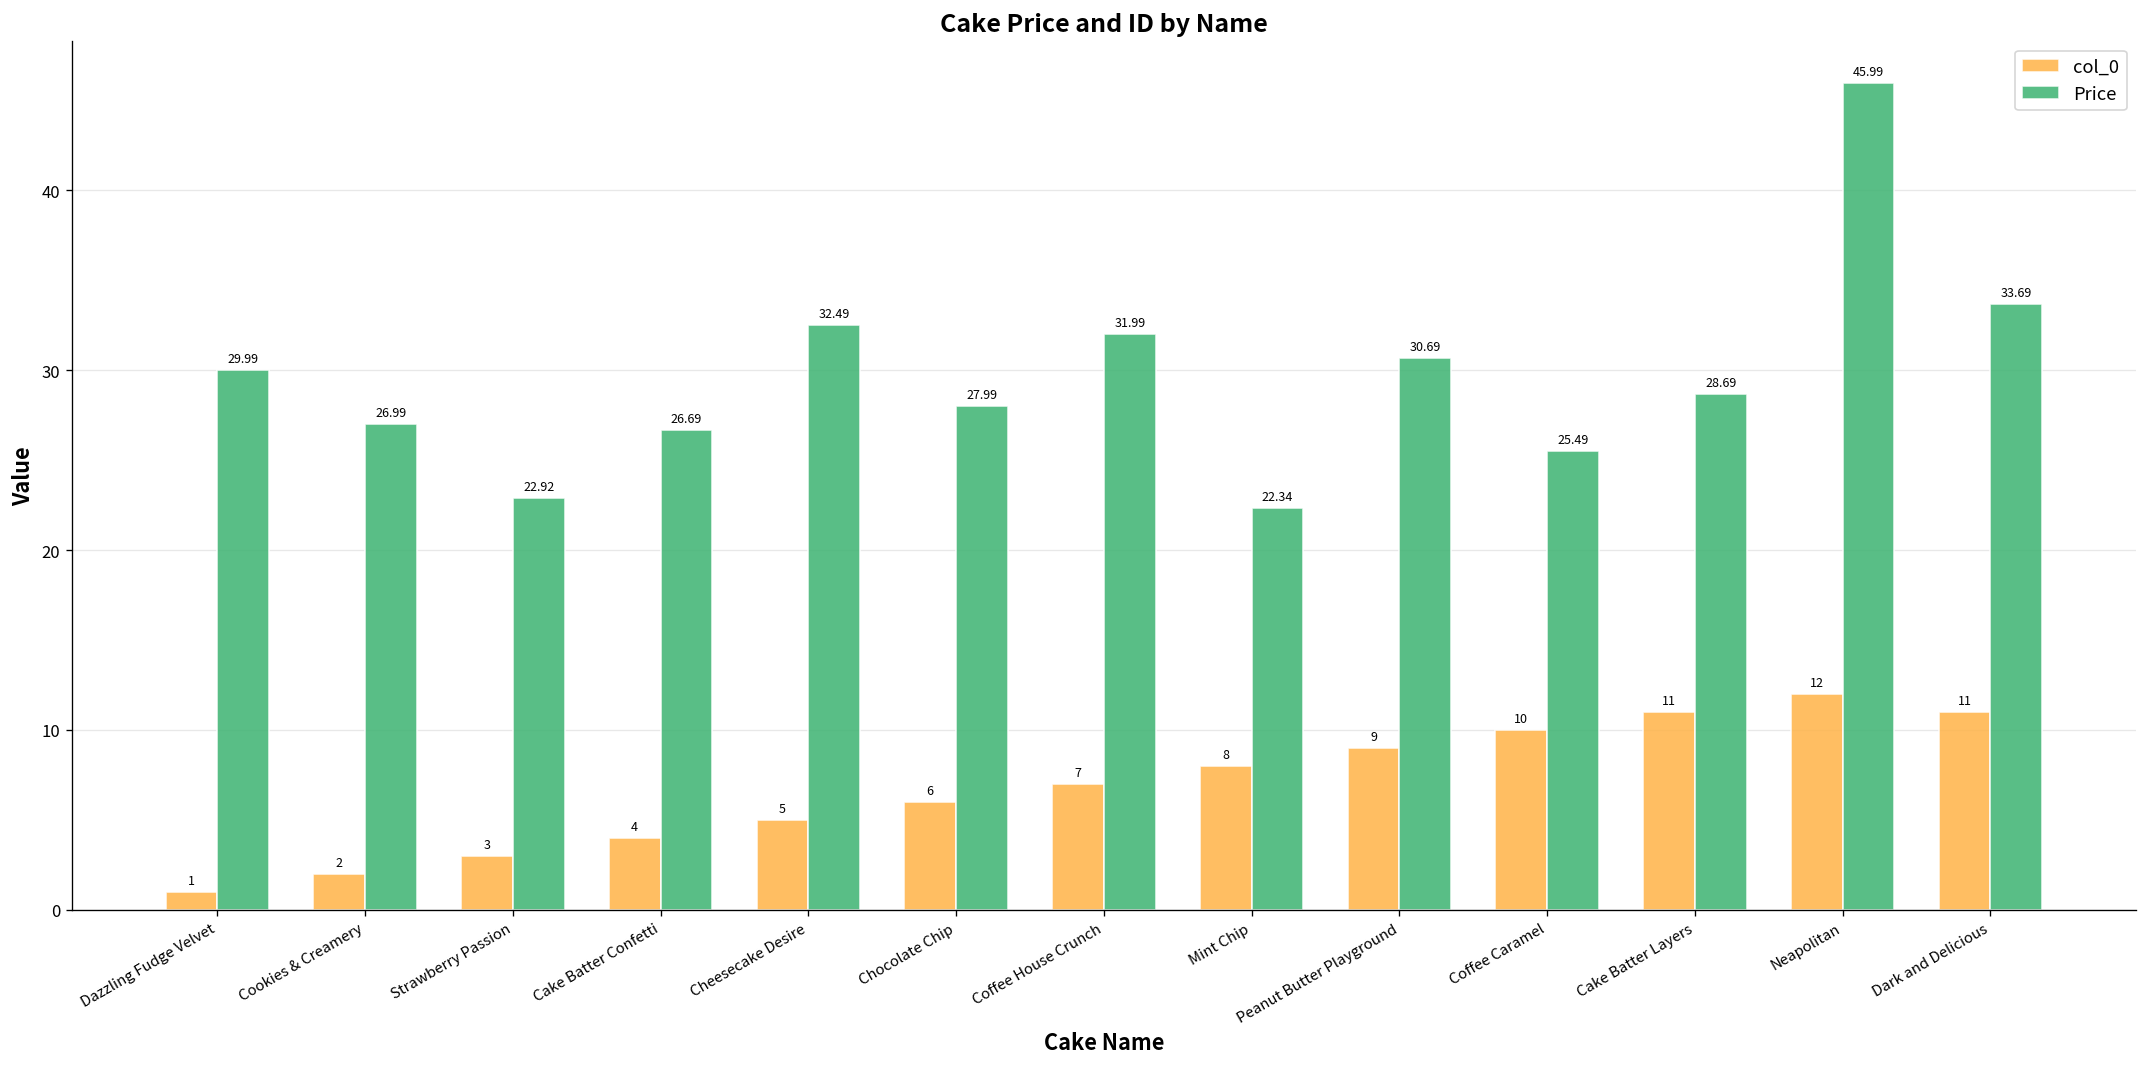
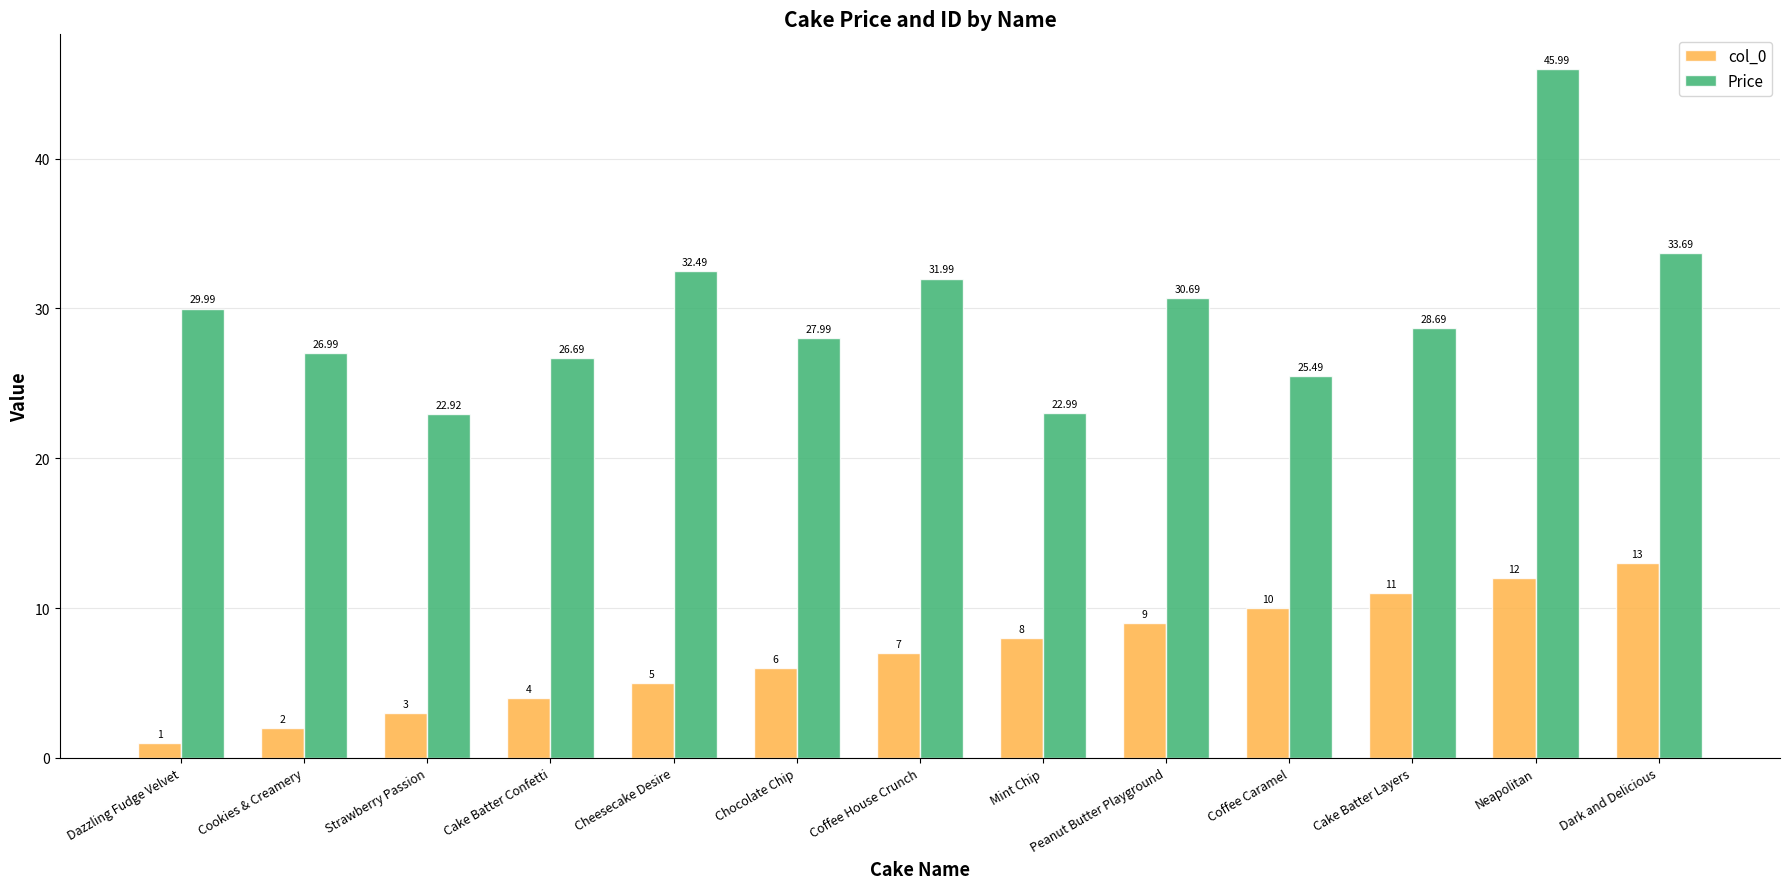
  {
    "col_0": {
      "Dazzling Fudge Velvet": 1,
      "Cookies & Creamery": 2,
      "Strawberry Passion": 3,
      "Cake Batter Confetti": 4,
      "Cheesecake Desire": 5,
      "Chocolate Chip": 6,
      "Coffee House Crunch": 7,
      "Mint Chip": 8,
      "Peanut Butter Playground": 9,
      "Coffee Caramel": 10,
      "Cake Batter Layers": 11,
      "Neapolitan": 12,
-     "Dark and Delicious": 11
+     "Dark and Delicious": 13
    },
    "Price": {
      "Dazzling Fudge Velvet": 29.99,
      "Cookies & Creamery": 26.99,
      "Strawberry Passion": 22.92,
      "Cake Batter Confetti": 26.69,
      "Cheesecake Desire": 32.49,
      "Chocolate Chip": 27.99,
      "Coffee House Crunch": 31.99,
-     "Mint Chip": 22.34,
+     "Mint Chip": 22.99,
      "Peanut Butter Playground": 30.69,
      "Coffee Caramel": 25.49,
      "Cake Batter Layers": 28.69,
      "Neapolitan": 45.99,
      "Dark and Delicious": 33.69
    }
  }
